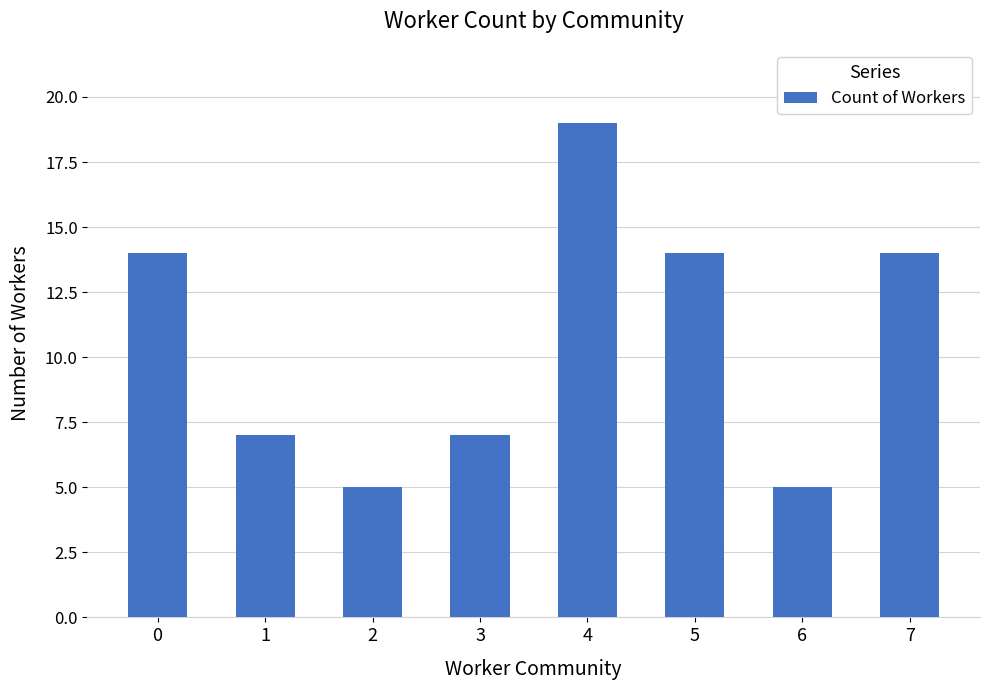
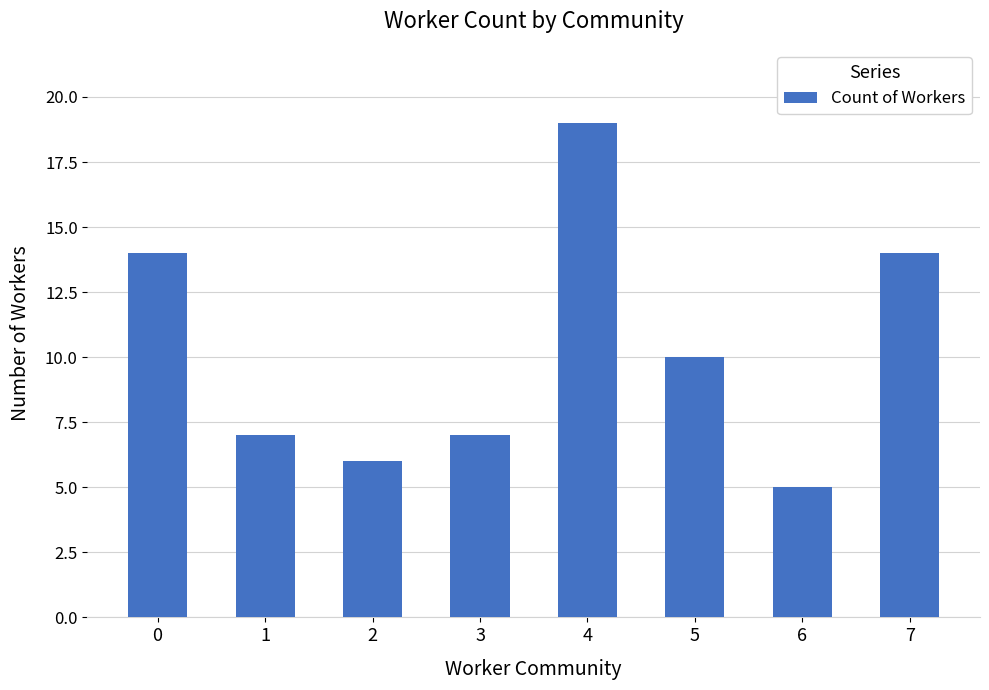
  {
    "0": 14,
    "1": 7,
-   "2": 5,
+   "2": 6,
    "3": 7,
    "4": 19,
-   "5": 14,
+   "5": 10,
    "6": 5,
    "7": 14
  }
